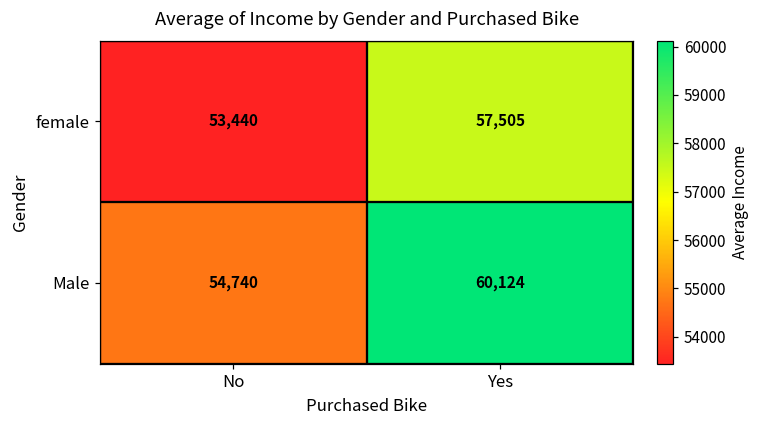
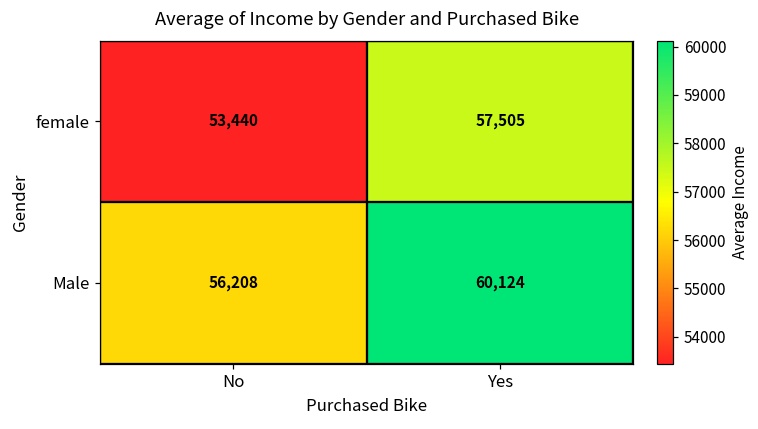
  {
    "female": {
      "No": "53,440",
      "Yes": "57,505"
    },
    "Male": {
-     "No": "54,740",
+     "No": "56,208",
      "Yes": "60,124"
    }
  }
